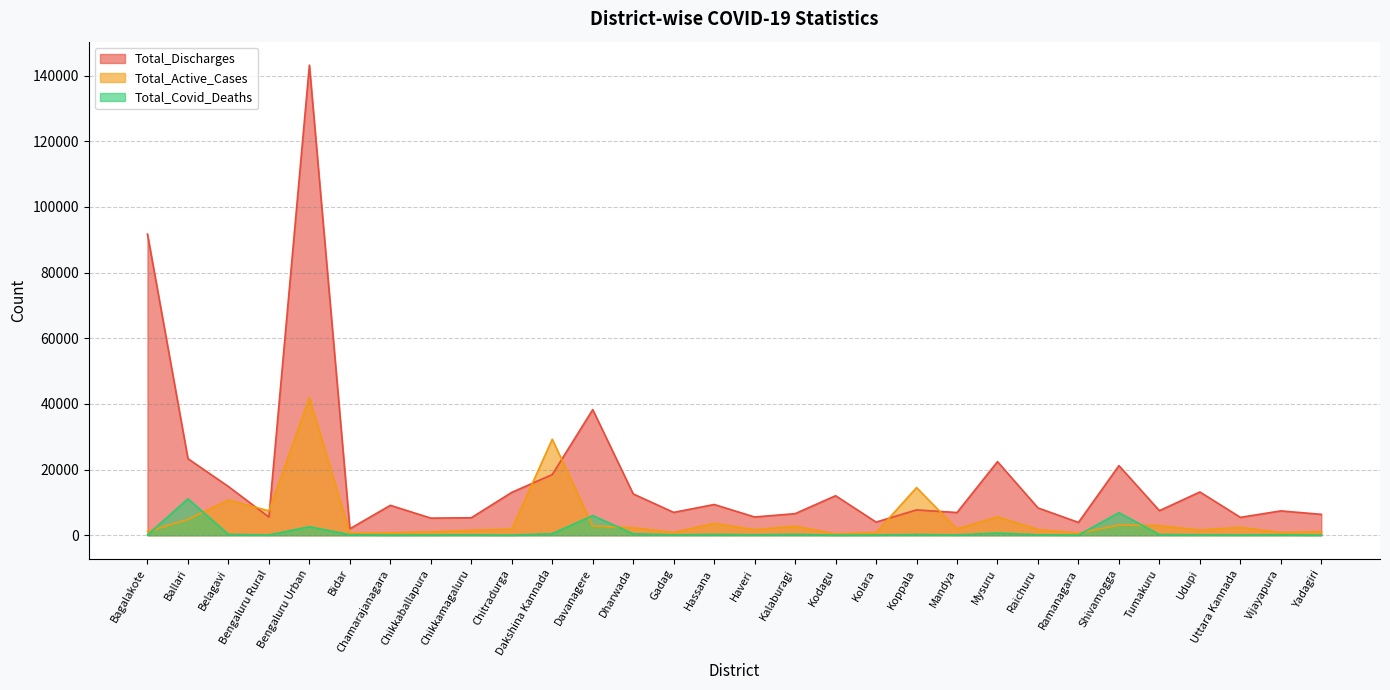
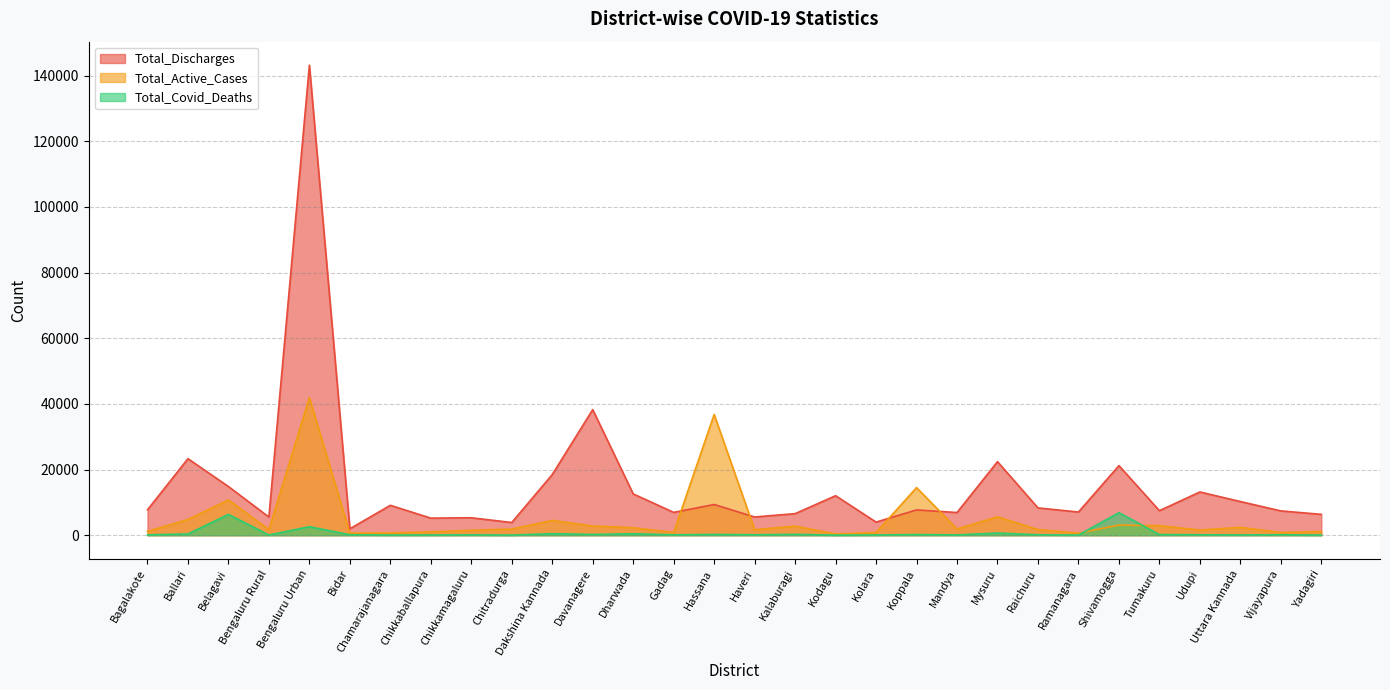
  {
    "Total_Discharges": {
-     "Bagalakote": 92000,
+     "Bagalakote": 8000,
      "Ballari": 23000,
      "Belagavi": 15000,
      "Bengaluru Rural": 6000,
      "Bengaluru Urban": 143000,
      "Bidar": 2000,
      "Chamarajanagara": 9000,
      "Chikkaballapura": 5000,
      "Chikkamagaluru": 5000,
-     "Chitradurga": 13000,
+     "Chitradurga": 4000,
      "Dakshina Kannada": 18000,
      "Davanagere": 38000,
      "Dharwada": 13000,
      "Gadag": 7000,
      "Hassana": 9000,
      "Haveri": 6000,
      "Kalaburagi": 7000,
      "Kodagu": 12000,
      "Kolara": 4000,
      "Koppala": 8000,
      "Mandya": 7000,
      "Mysuru": 22000,
      "Raichuru": 8000,
-     "Ramanagara": 4000,
+     "Ramanagara": 7000,
      "Shivamogga": 21000,
      "Tumakuru": 7000,
      "Udupi": 13000,
-     "Uttara Kannada": 5000,
+     "Uttara Kannada": 10000,
      "Vijayapura": 7000,
      "Yadagiri": 6000
    },
    "Total_Active_Cases": {
      "Bagalakote": 1000,
      "Ballari": 5000,
      "Belagavi": 11000,
-     "Bengaluru Rural": 7000,
+     "Bengaluru Rural": 2000,
      "Bengaluru Urban": 42000,
      "Chikkaballapura": 1000,
      "Chikkamagaluru": 1000,
      "Chitradurga": 2000,
-     "Dakshina Kannada": 29000,
+     "Dakshina Kannada": 5000,
      "Davanagere": 3000,
      "Dharwada": 2000,
-     "Hassana": 4000,
+     "Hassana": 37000,
      "Haveri": 2000,
      "Kalaburagi": 3000,
      "Koppala": 15000,
      "Mandya": 2000,
      "Mysuru": 6000,
      "Raichuru": 2000,
      "Shivamogga": 3000,
      "Tumakuru": 3000,
      "Udupi": 2000,
      "Uttara Kannada": 2000,
      "Yadagiri": 1000
    },
    "Total_Covid_Deaths": {
      "Bagalakote": 0,
-     "Ballari": 11000,
-     "Belagavi": 0,
+     "Ballari": 0,
+     "Belagavi": 6000,
      "Bengaluru Rural": 0,
      "Bengaluru Urban": 3000,
      "Chikkaballapura": 0,
      "Chikkamagaluru": 0,
      "Chitradurga": 0,
      "Dakshina Kannada": 0,
-     "Davanagere": 6000,
+     "Davanagere": 0,
      "Dharwada": 0,
      "Hassana": 0,
      "Haveri": 0,
      "Kalaburagi": 0,
      "Koppala": 0,
      "Mandya": 0,
      "Mysuru": 1000,
      "Raichuru": 0,
      "Shivamogga": 7000,
      "Tumakuru": 0,
      "Udupi": 0,
      "Uttara Kannada": 0,
      "Yadagiri": 0
    }
  }
